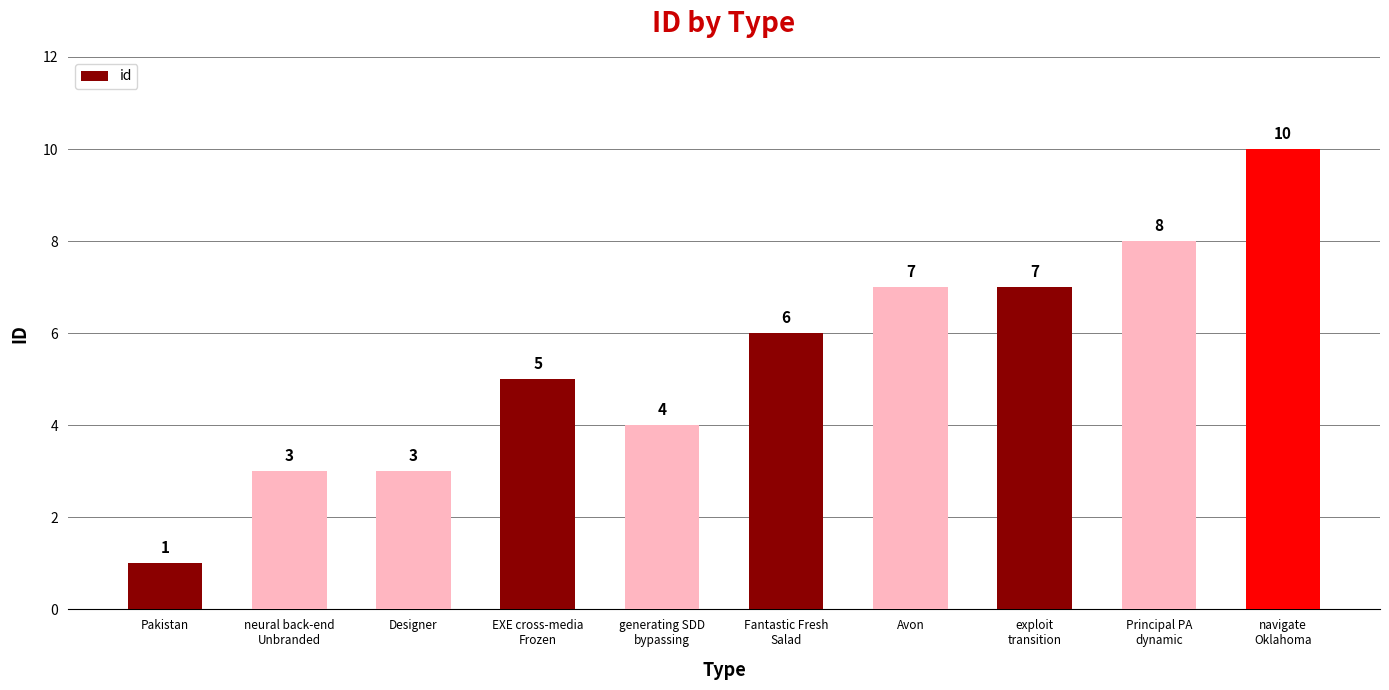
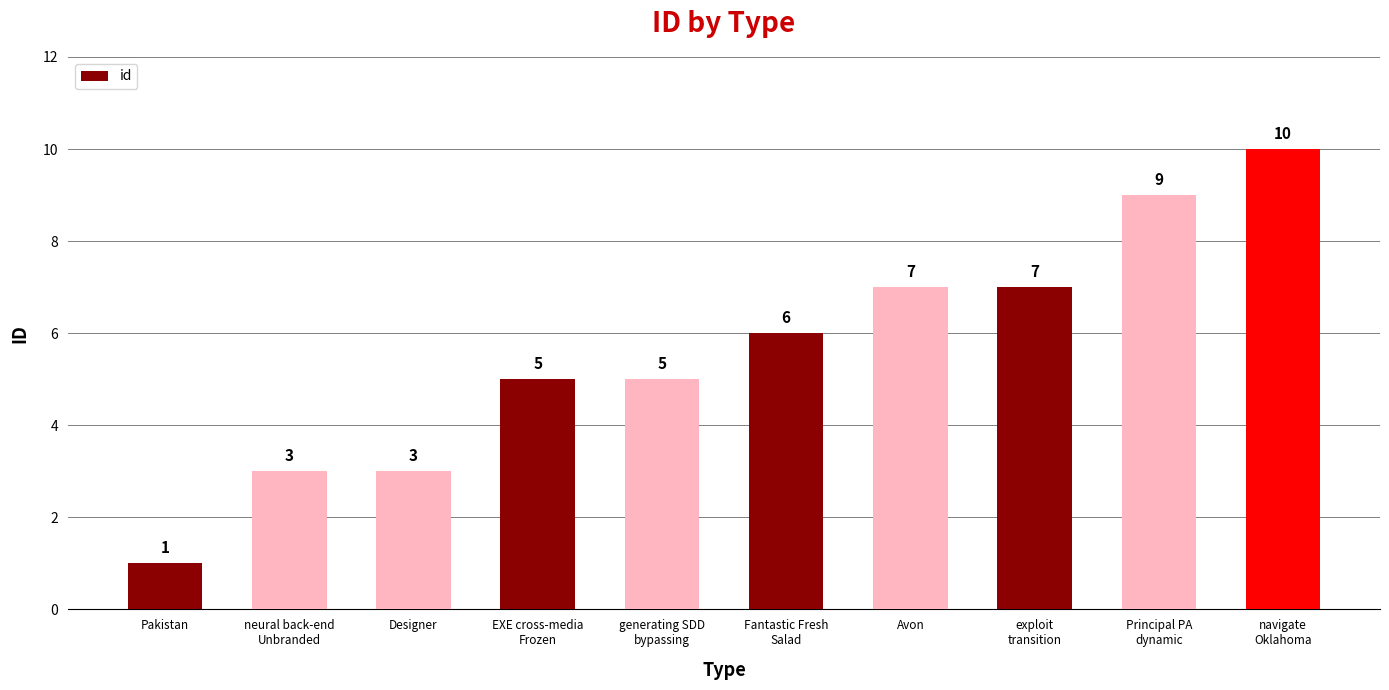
  {
    "Pakistan": 1,
    "neural back-end Unbranded": 3,
    "Designer": 3,
    "EXE cross-media Frozen": 5,
-   "generating SDD bypassing": 4,
+   "generating SDD bypassing": 5,
    "Fantastic Fresh Salad": 6,
    "Avon": 7,
    "exploit transition": 7,
-   "Principal PA dynamic": 8,
+   "Principal PA dynamic": 9,
    "navigate Oklahoma": 10
  }
